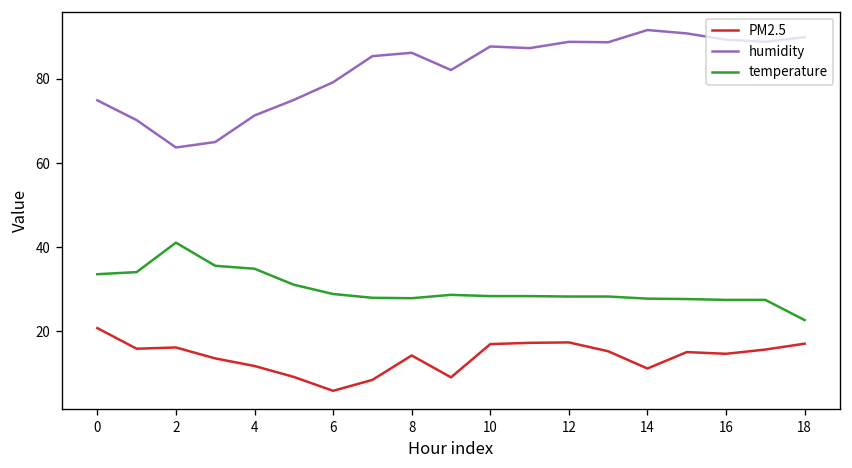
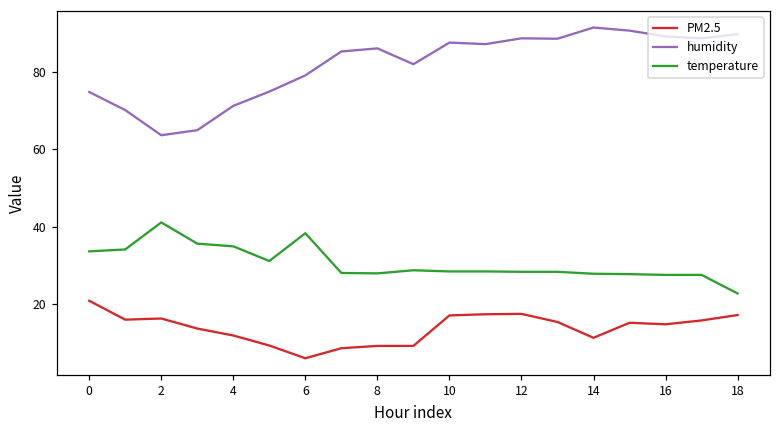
  {
    "PM2.5": {
      "0": 21,
      "2": 16,
      "4": 12,
      "6": 6,
-     "8": 14,
+     "8": 9,
      "10": 17,
      "12": 17,
      "14": 11,
      "16": 15,
      "18": 17
    },
    "humidity": {
      "0": 75,
      "2": 64,
      "4": 71,
      "6": 79,
      "8": 86,
      "10": 88,
      "12": 89,
      "14": 92
    },
    "temperature": {
      "0": 34,
      "2": 41,
      "4": 35,
-     "6": 29,
+     "6": 38,
      "8": 28,
      "10": 28,
      "12": 28,
      "14": 28,
      "16": 28,
      "18": 23
    }
  }
